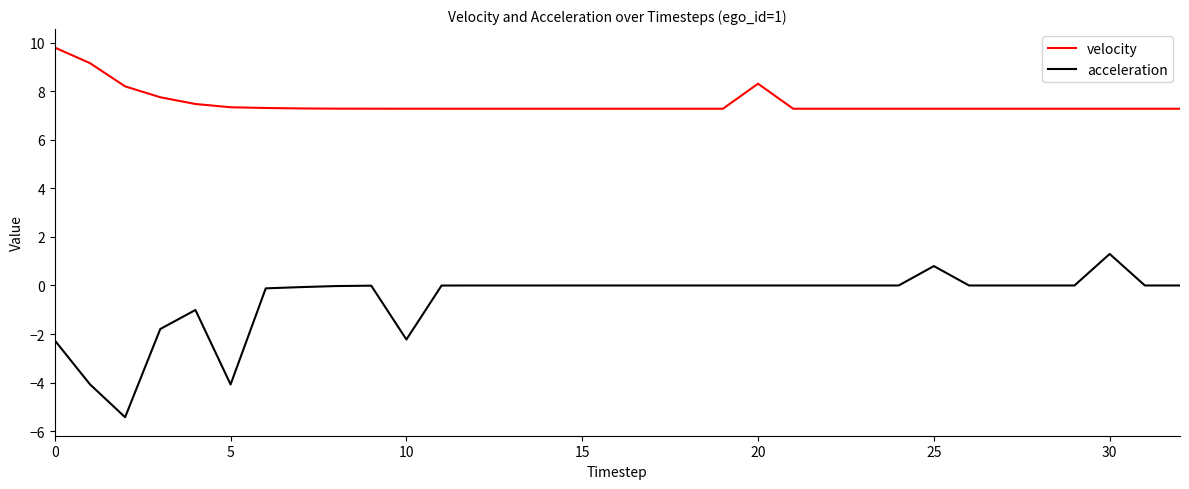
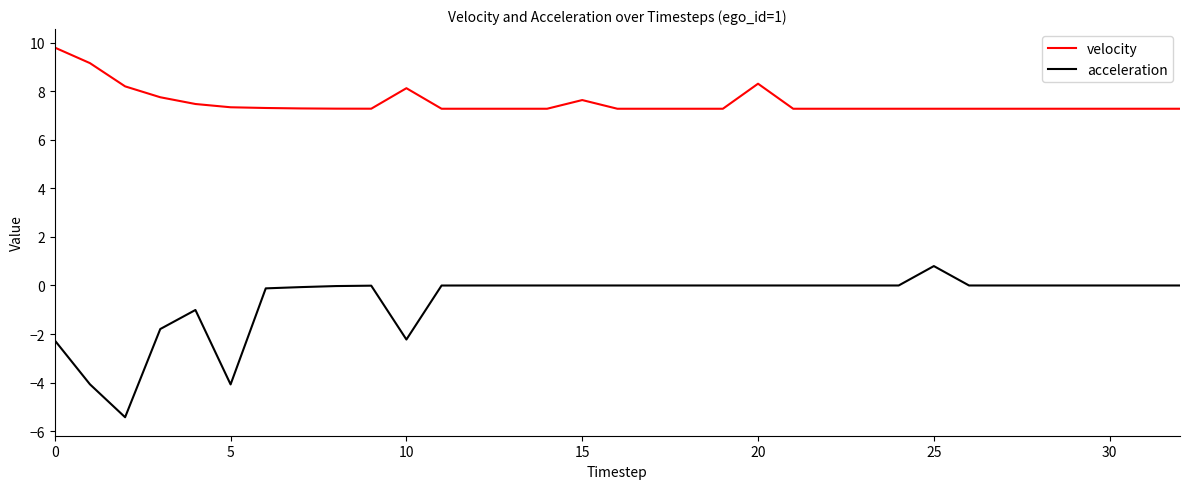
  {
    "velocity": {
      "0": 9.8,
      "5": 7.3,
-     "10": 7.3,
-     "15": 7.3,
+     "10": 8.1,
+     "15": 7.6,
      "20": 8.3,
      "25": 7.3,
      "30": 7.3
    },
    "acceleration": {
      "0": -2.3,
      "5": -4.1,
      "10": -2.2,
      "15": 0.0,
      "20": 0.0,
      "25": 0.8,
-     "30": 1.3
+     "30": 0.0
    }
  }
